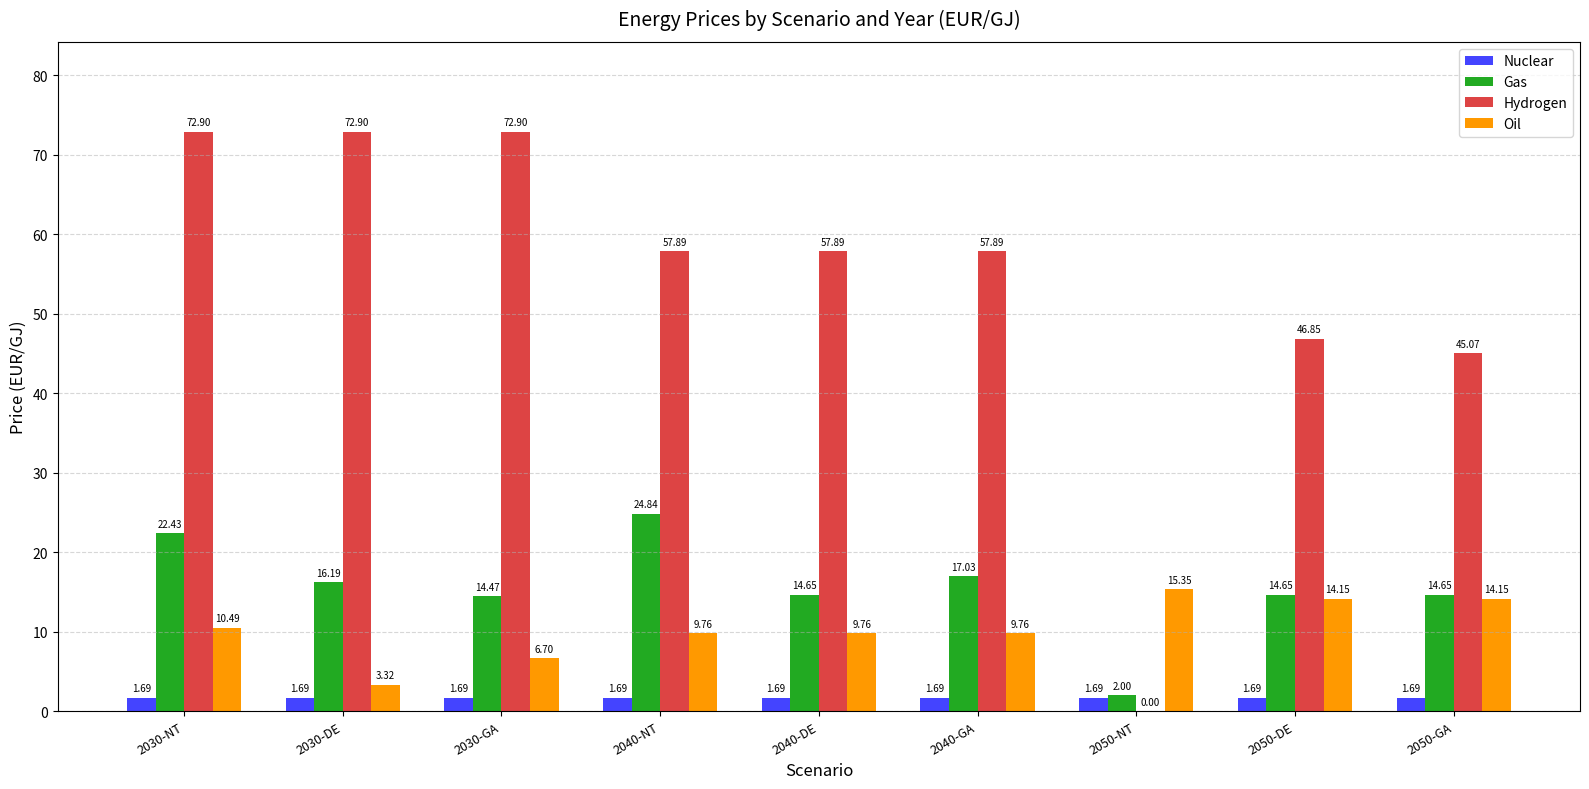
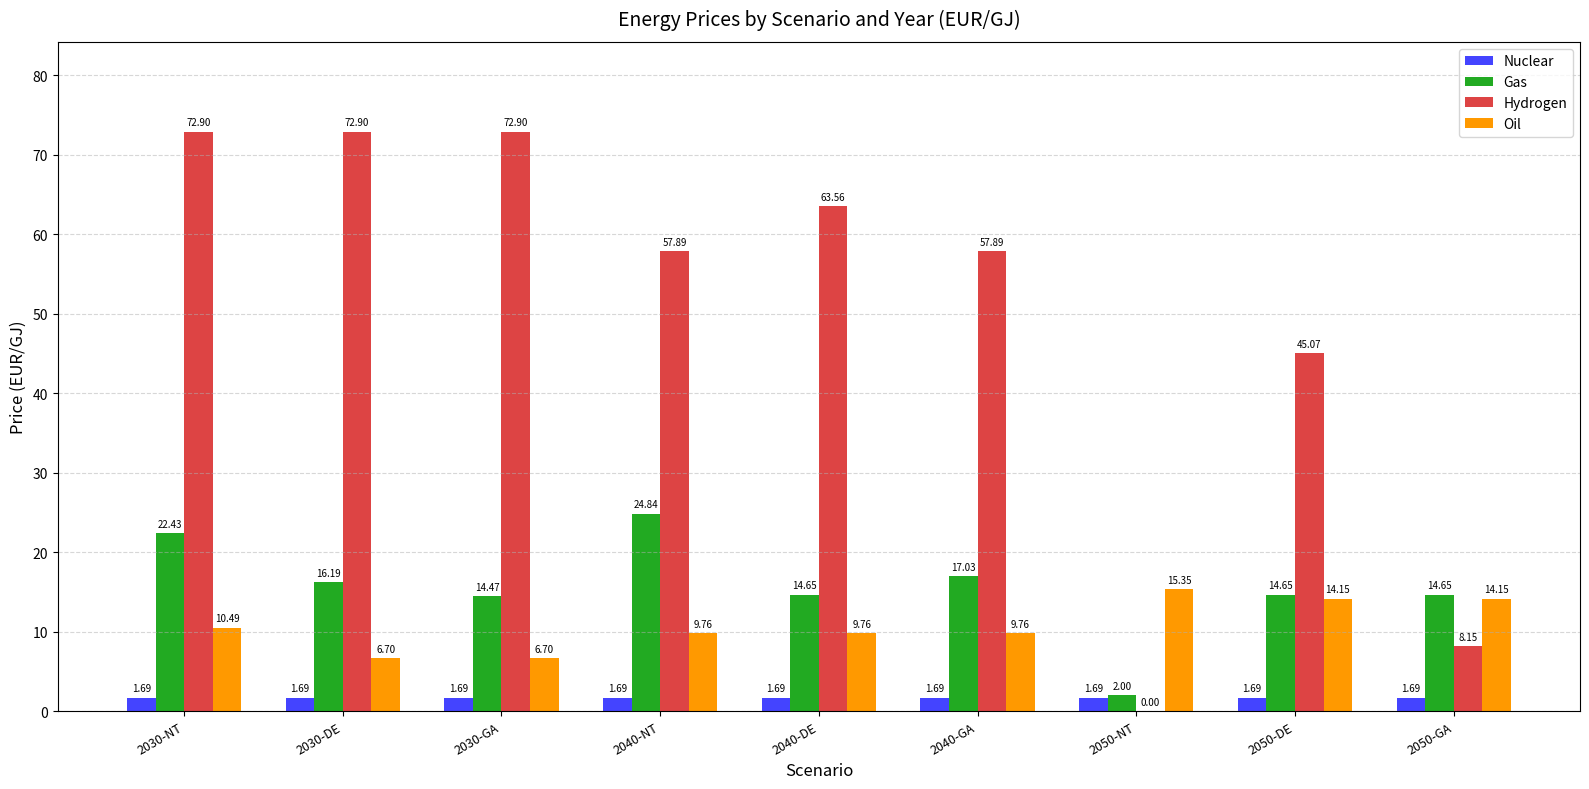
  {
    "Nuclear": {
      "2030-NT": 1.69,
      "2030-DE": 1.69,
      "2030-GA": 1.69,
      "2040-NT": 1.69,
      "2040-DE": 1.69,
      "2040-GA": 1.69,
      "2050-NT": 1.69,
      "2050-DE": 1.69,
      "2050-GA": 1.69
    },
    "Gas": {
      "2030-NT": 22.43,
      "2030-DE": 16.19,
      "2030-GA": 14.47,
      "2040-NT": 24.84,
      "2040-DE": 14.65,
      "2040-GA": 17.03,
      "2050-NT": 2.00,
      "2050-DE": 14.65,
      "2050-GA": 14.65
    },
    "Hydrogen": {
      "2030-NT": 72.90,
      "2030-DE": 72.90,
      "2030-GA": 72.90,
      "2040-NT": 57.89,
-     "2040-DE": 57.89,
+     "2040-DE": 63.56,
      "2040-GA": 57.89,
      "2050-NT": 0.00,
-     "2050-DE": 46.85,
-     "2050-GA": 45.07
+     "2050-DE": 45.07,
+     "2050-GA": 8.15
    },
    "Oil": {
      "2030-NT": 10.49,
-     "2030-DE": 3.32,
+     "2030-DE": 6.70,
      "2030-GA": 6.70,
      "2040-NT": 9.76,
      "2040-DE": 9.76,
      "2040-GA": 9.76,
      "2050-NT": 15.35,
      "2050-DE": 14.15,
      "2050-GA": 14.15
    }
  }
